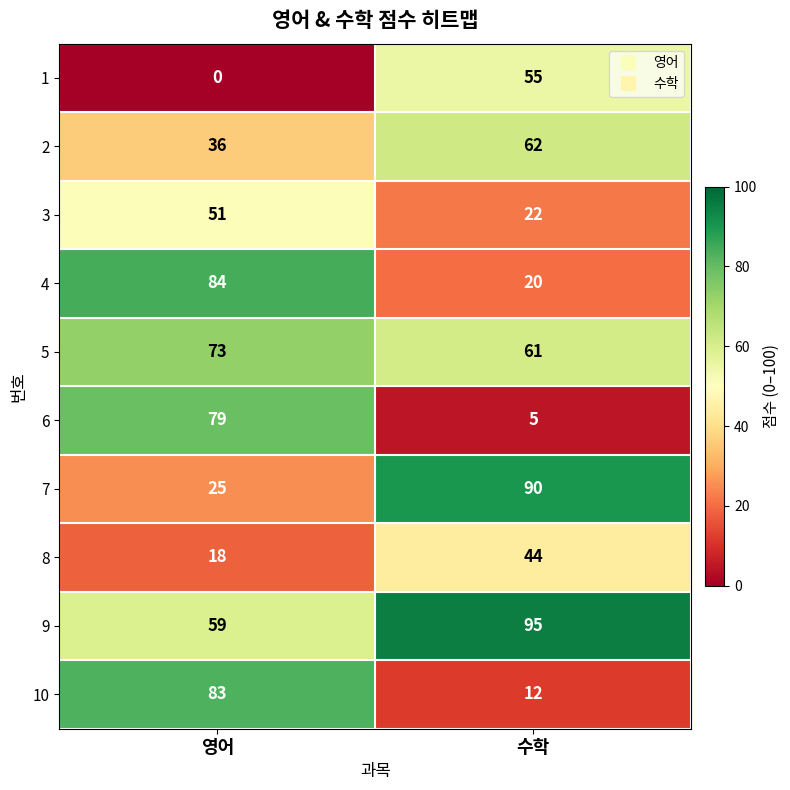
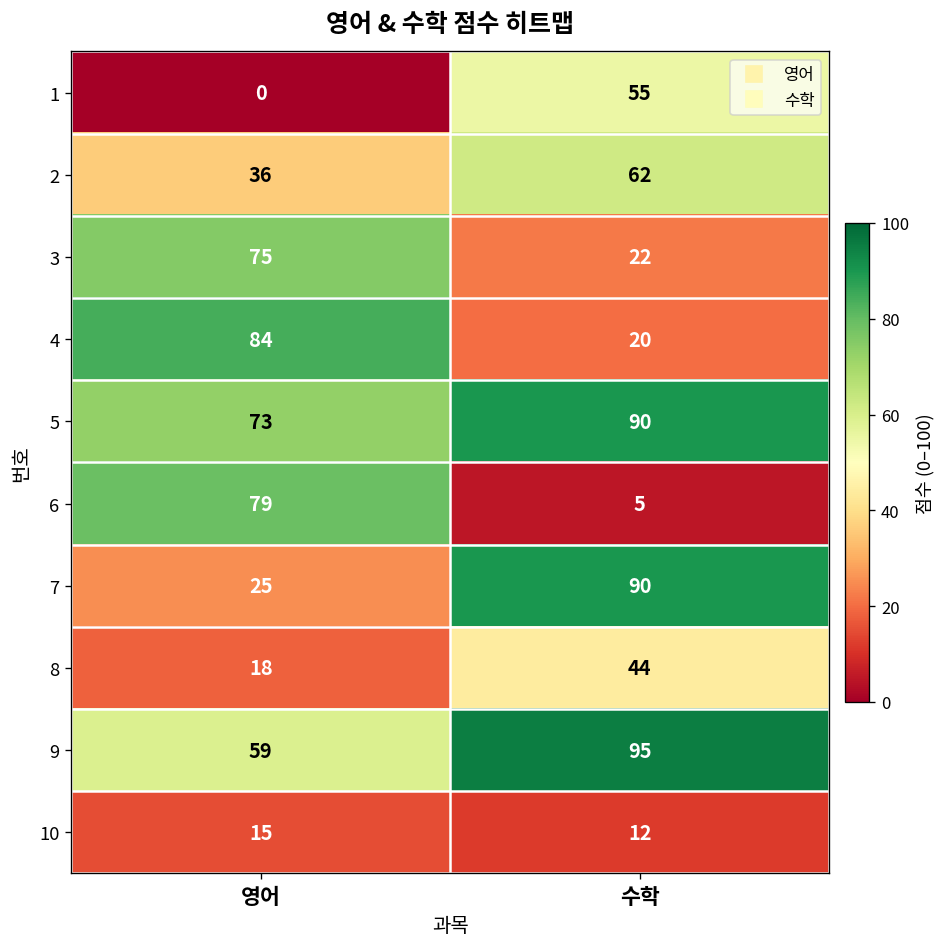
  {
    "1": {
      "영어": 0,
      "수학": 55
    },
    "2": {
      "영어": 36,
      "수학": 62
    },
    "3": {
-     "영어": 51,
+     "영어": 75,
      "수학": 22
    },
    "4": {
      "영어": 84,
      "수학": 20
    },
    "5": {
      "영어": 73,
-     "수학": 61
+     "수학": 90
    },
    "6": {
      "영어": 79,
      "수학": 5
    },
    "7": {
      "영어": 25,
      "수학": 90
    },
    "8": {
      "영어": 18,
      "수학": 44
    },
    "9": {
      "영어": 59,
      "수학": 95
    },
    "10": {
-     "영어": 83,
+     "영어": 15,
      "수학": 12
    }
  }
